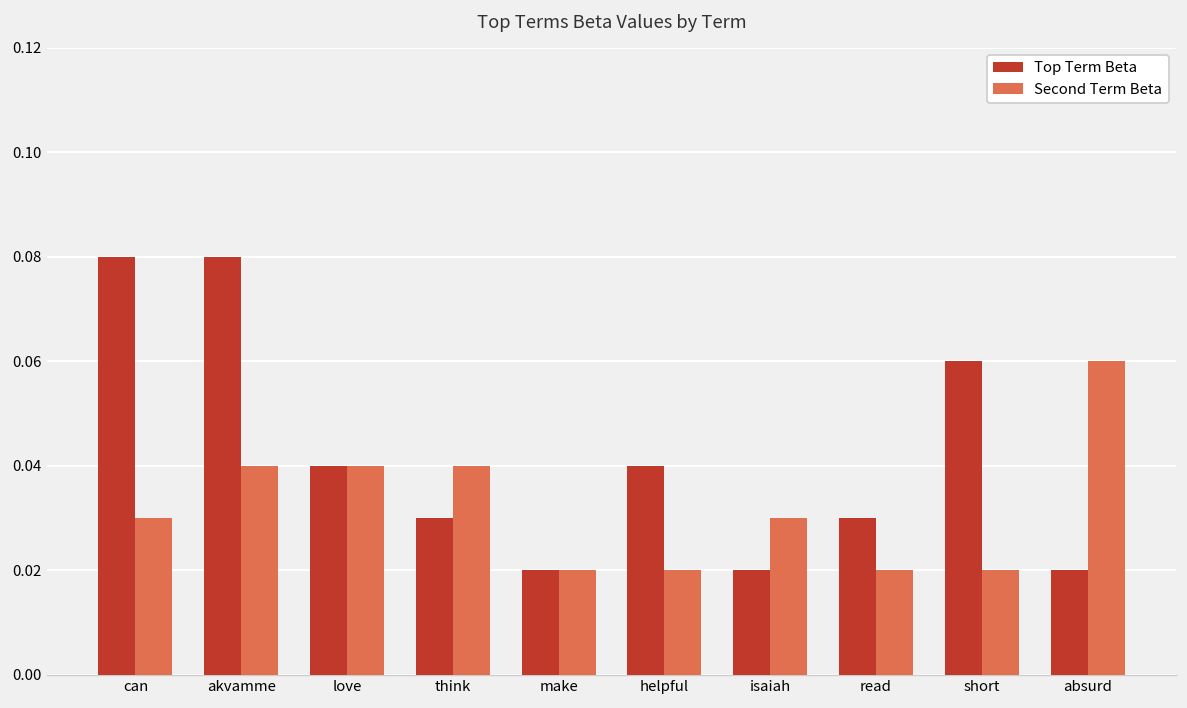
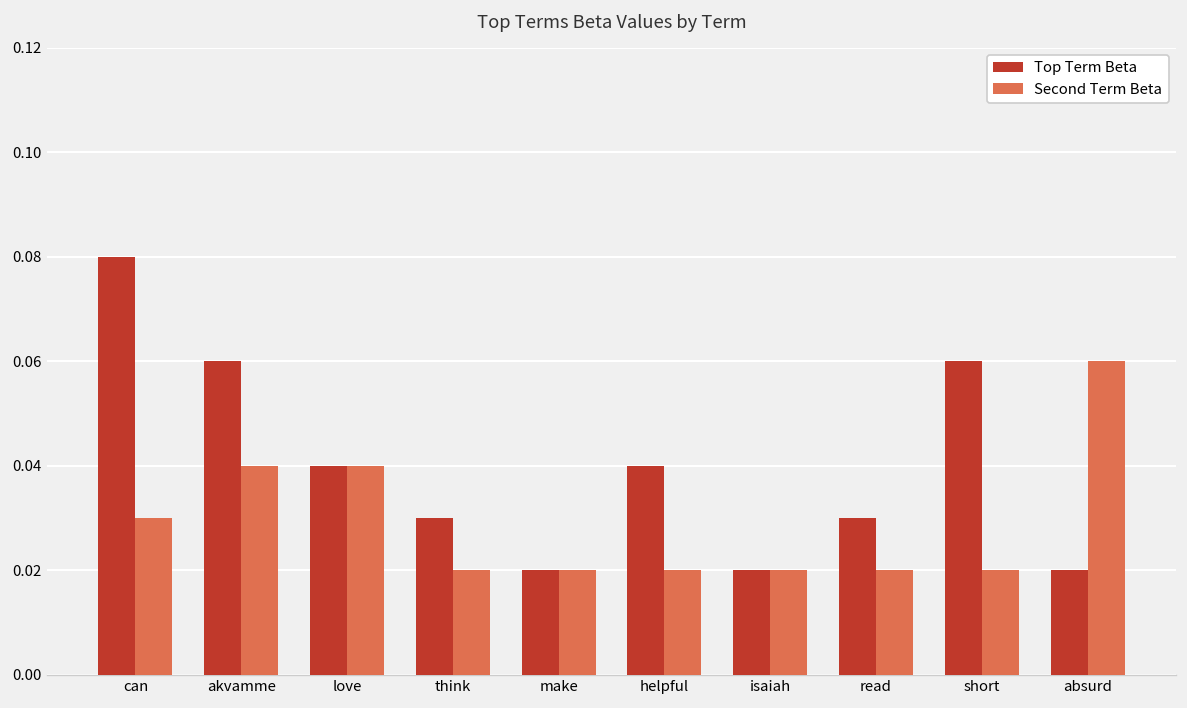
  {
    "Top Term Beta": {
      "can": 0.08,
-     "akvamme": 0.08,
+     "akvamme": 0.06,
      "love": 0.04,
      "think": 0.03,
      "make": 0.02,
      "helpful": 0.04,
      "isaiah": 0.02,
      "read": 0.03,
      "short": 0.06,
      "absurd": 0.02
    },
    "Second Term Beta": {
      "can": 0.03,
      "akvamme": 0.04,
      "love": 0.04,
-     "think": 0.04,
+     "think": 0.02,
      "make": 0.02,
      "helpful": 0.02,
-     "isaiah": 0.03,
+     "isaiah": 0.02,
      "read": 0.02,
      "short": 0.02,
      "absurd": 0.06
    }
  }
